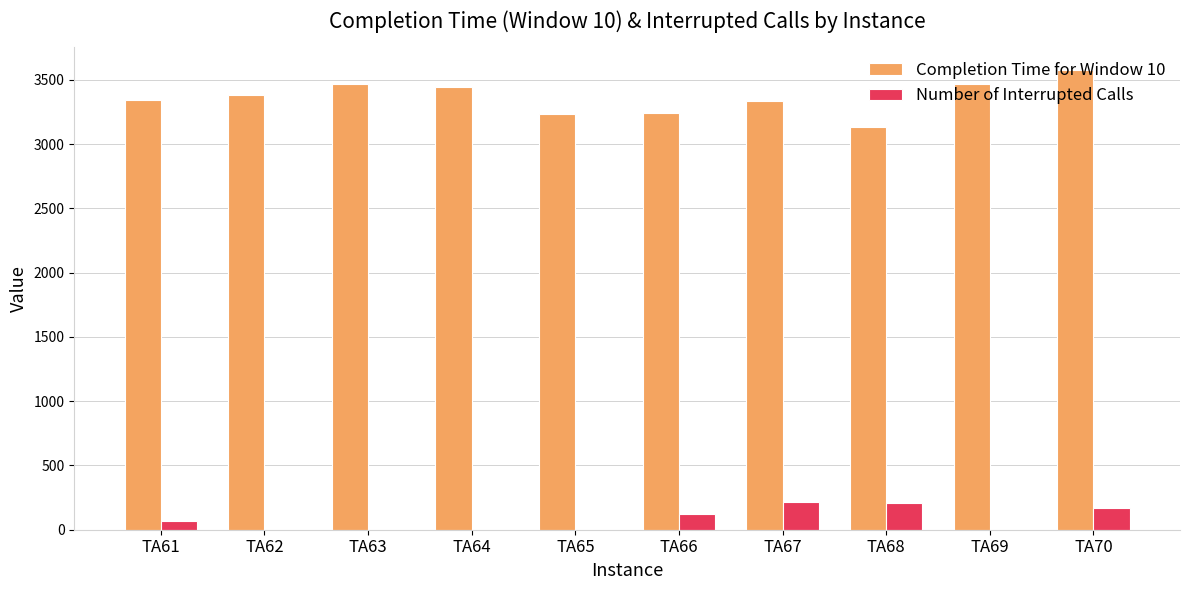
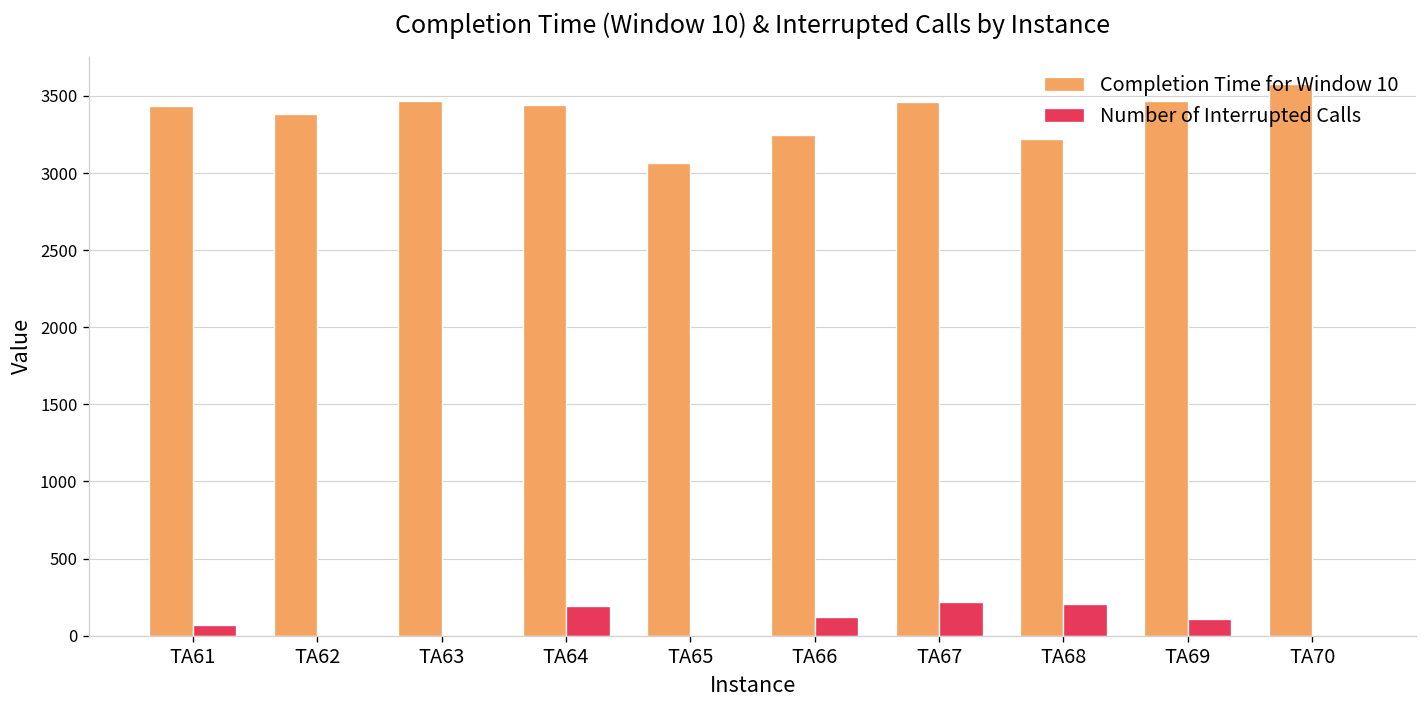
  {
    "Completion Time for Window 10": {
-     "TA61": 3350,
+     "TA61": 3440,
      "TA62": 3380,
      "TA63": 3470,
      "TA64": 3440,
-     "TA65": 3230,
+     "TA65": 3070,
      "TA66": 3240,
-     "TA67": 3340,
-     "TA68": 3130,
+     "TA67": 3460,
+     "TA68": 3220,
      "TA69": 3470,
      "TA70": 3580
    },
    "Number of Interrupted Calls": {
      "TA61": 70,
      "TA63": 0,
-     "TA64": 0,
+     "TA64": 190,
      "TA65": 0,
      "TA66": 120,
      "TA67": 220,
      "TA68": 210,
-     "TA69": 0,
-     "TA70": 170
+     "TA69": 110,
+     "TA70": 0
    }
  }
